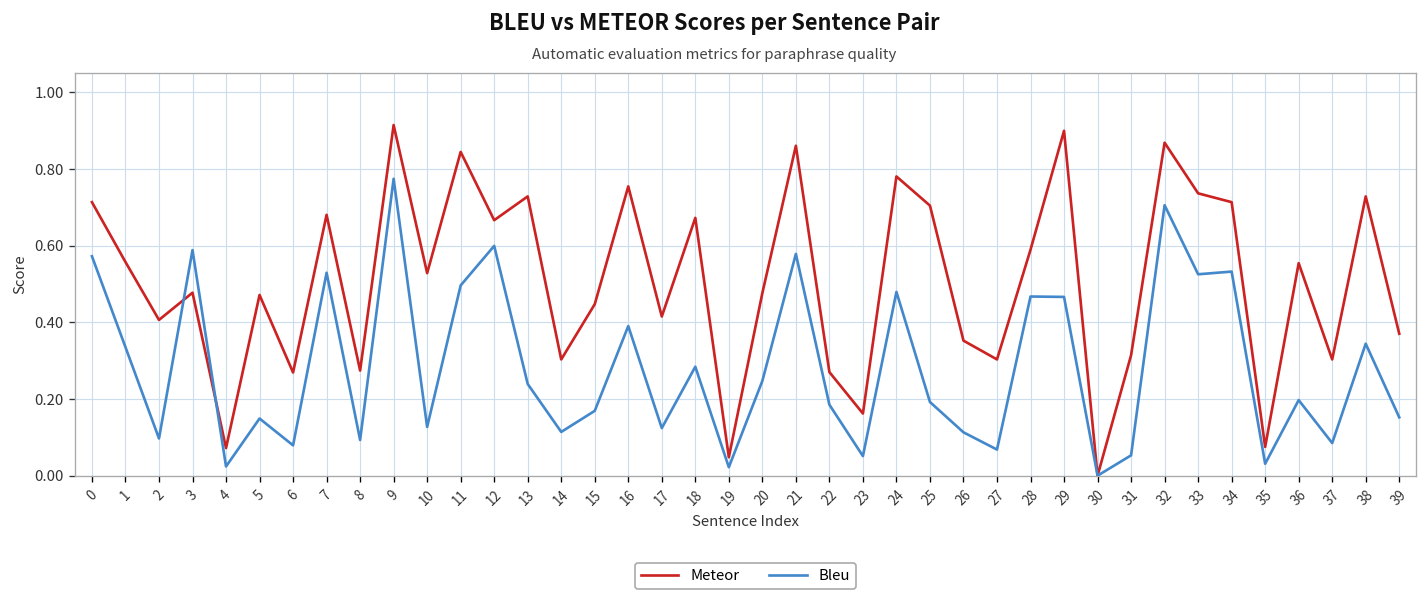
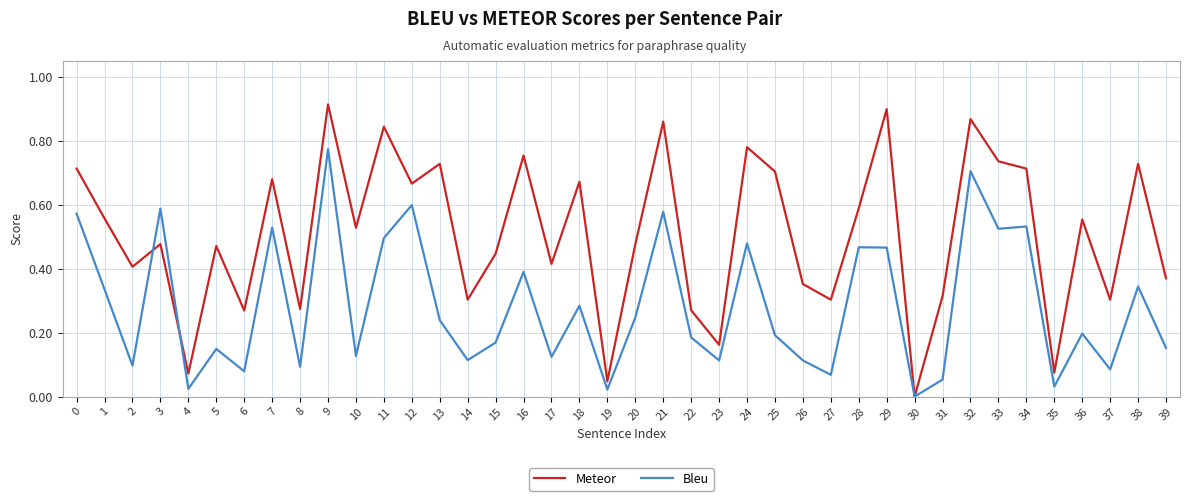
  {
    "Meteor": {
      "0": 0.71,
      "1": 0.56,
      "2": 0.41,
      "3": 0.48,
      "4": 0.07,
      "5": 0.47,
      "6": 0.27,
      "7": 0.68,
      "8": 0.27,
      "9": 0.91,
      "10": 0.53,
      "11": 0.84,
      "12": 0.67,
      "13": 0.73,
      "14": 0.30,
      "15": 0.45,
      "16": 0.75,
      "17": 0.42,
      "18": 0.67,
      "19": 0.05,
      "20": 0.48,
      "21": 0.86,
      "22": 0.27,
      "23": 0.16,
      "24": 0.78,
      "25": 0.70,
      "26": 0.35,
      "27": 0.30,
      "28": 0.59,
      "29": 0.90,
      "31": 0.31,
      "32": 0.87,
      "33": 0.74,
      "34": 0.71,
      "35": 0.08,
      "36": 0.55,
      "37": 0.30,
      "38": 0.73,
      "39": 0.37
    },
    "Bleu": {
      "0": 0.57,
      "1": 0.34,
      "2": 0.10,
      "3": 0.59,
      "4": 0.02,
      "5": 0.15,
      "6": 0.08,
      "7": 0.53,
      "8": 0.09,
      "9": 0.77,
      "10": 0.13,
      "11": 0.50,
      "12": 0.60,
      "13": 0.24,
      "14": 0.11,
      "15": 0.17,
      "16": 0.39,
      "17": 0.12,
      "18": 0.28,
      "19": 0.02,
      "20": 0.25,
      "21": 0.58,
      "22": 0.19,
-     "23": 0.05,
+     "23": 0.11,
      "24": 0.48,
      "25": 0.19,
      "26": 0.11,
      "27": 0.07,
      "28": 0.47,
      "29": 0.47,
      "31": 0.05,
      "32": 0.71,
      "33": 0.53,
      "34": 0.53,
      "35": 0.03,
      "36": 0.20,
      "37": 0.09,
      "38": 0.34,
      "39": 0.15
    }
  }
